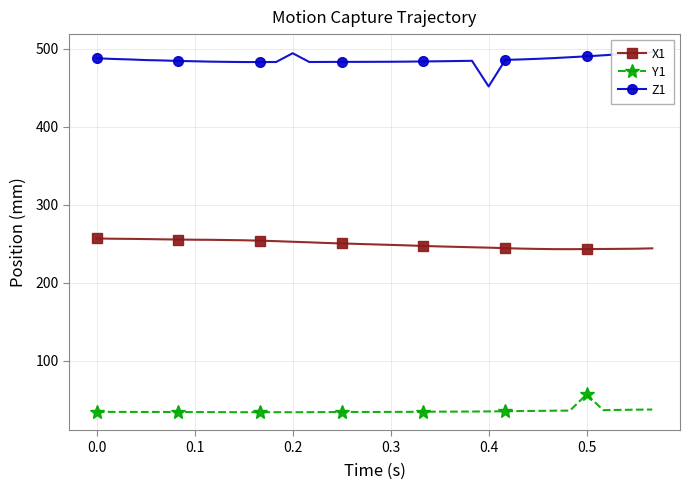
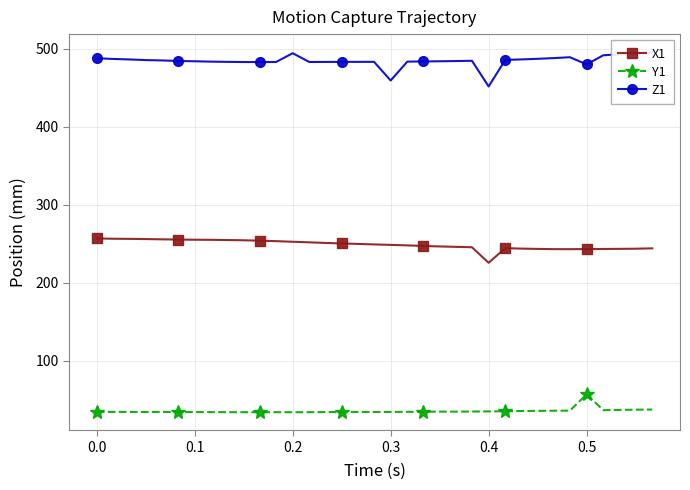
  {
    "X1": {
      "0.0": 260,
      "0.1": 260,
      "0.2": 250,
      "0.3": 250,
-     "0.4": 240,
+     "0.4": 230,
      "0.5": 240
    },
    "Y1": {
      "0.0": 30,
      "0.1": 30,
      "0.2": 30,
      "0.3": 30,
      "0.4": 30,
      "0.5": 60
    },
    "Z1": {
      "0.0": 490,
      "0.1": 480,
      "0.2": 490,
-     "0.3": 480,
+     "0.3": 460,
      "0.4": 450,
-     "0.5": 490
+     "0.5": 480
    }
  }
